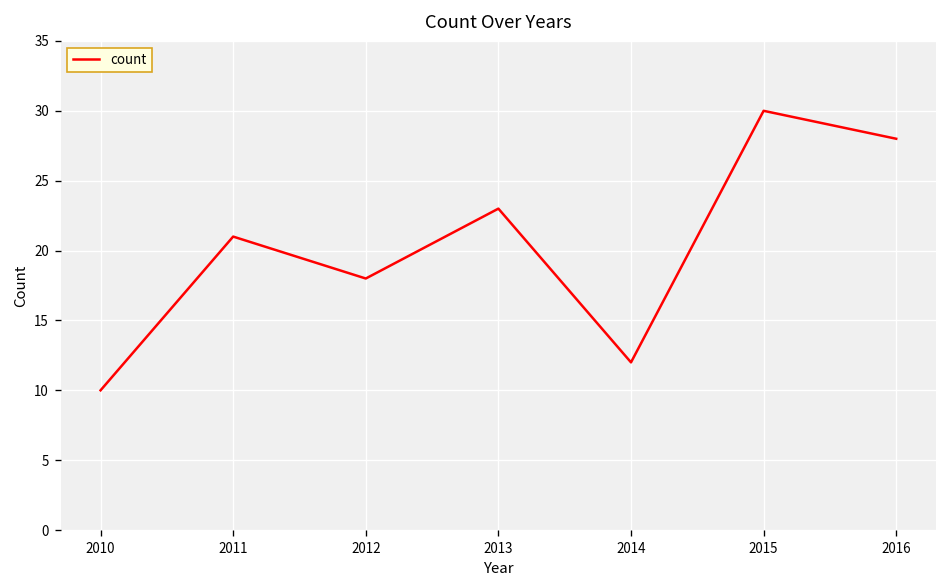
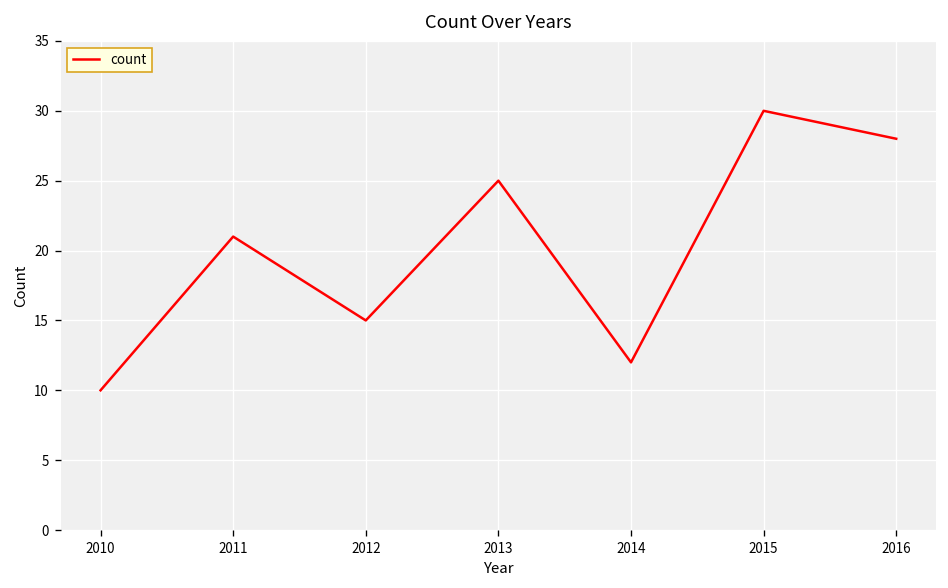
  {
    "2010": 10,
    "2011": 21,
-   "2012": 18,
-   "2013": 23,
+   "2012": 15,
+   "2013": 25,
    "2014": 12,
    "2015": 30,
    "2016": 28
  }
